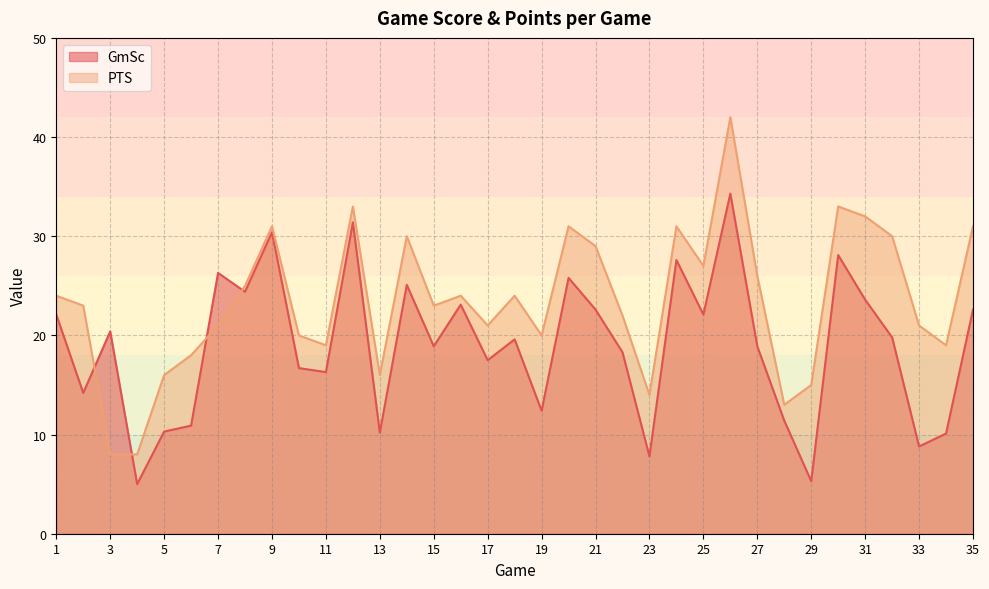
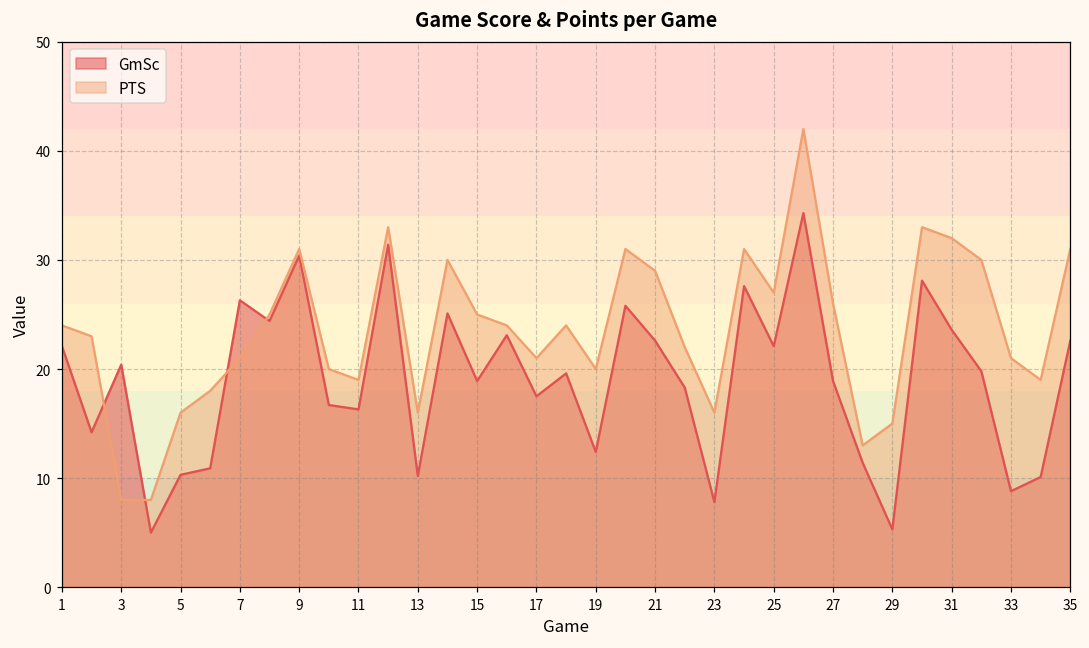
  {
    "GmSc": {
      "1": 22,
      "3": 20,
      "5": 10,
      "7": 26,
      "9": 30,
      "11": 16,
      "13": 10,
      "15": 19,
      "17": 18,
      "19": 12,
      "21": 23,
      "23": 8,
      "25": 22,
      "27": 19,
      "29": 5,
      "31": 24,
      "33": 9,
      "35": 23
    },
    "PTS": {
      "1": 24,
      "3": 8,
      "5": 16,
      "7": 21,
      "9": 31,
      "11": 19,
      "13": 16,
-     "15": 23,
+     "15": 25,
      "17": 21,
      "19": 20,
      "21": 29,
-     "23": 14,
+     "23": 16,
      "25": 27,
      "27": 26,
      "29": 15,
      "31": 32,
      "33": 21,
      "35": 31
    }
  }
